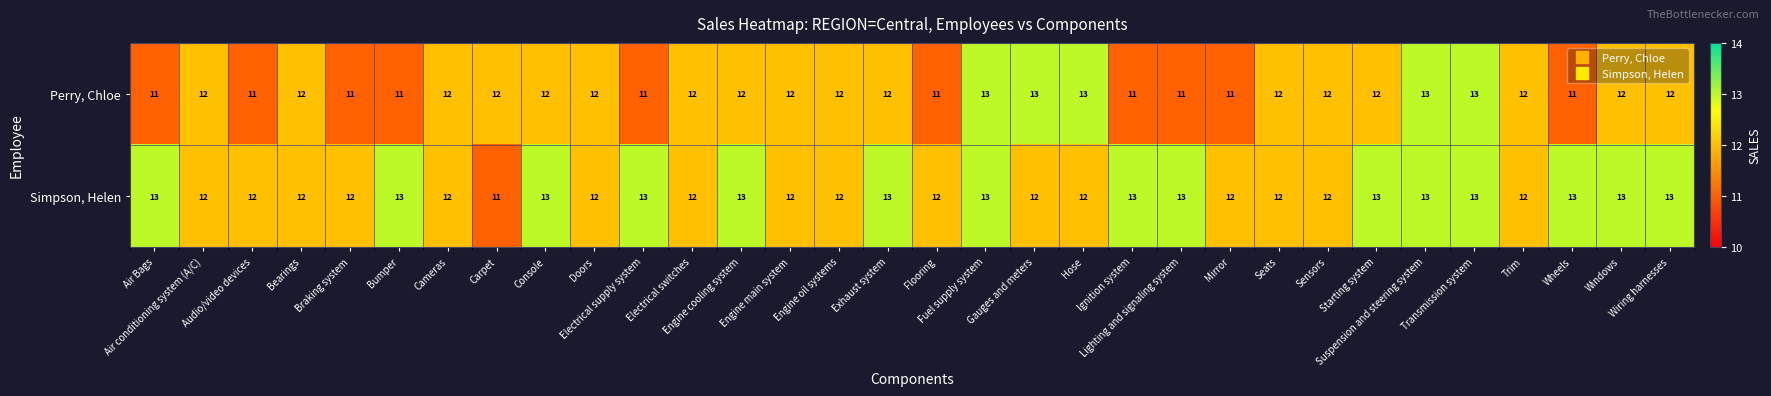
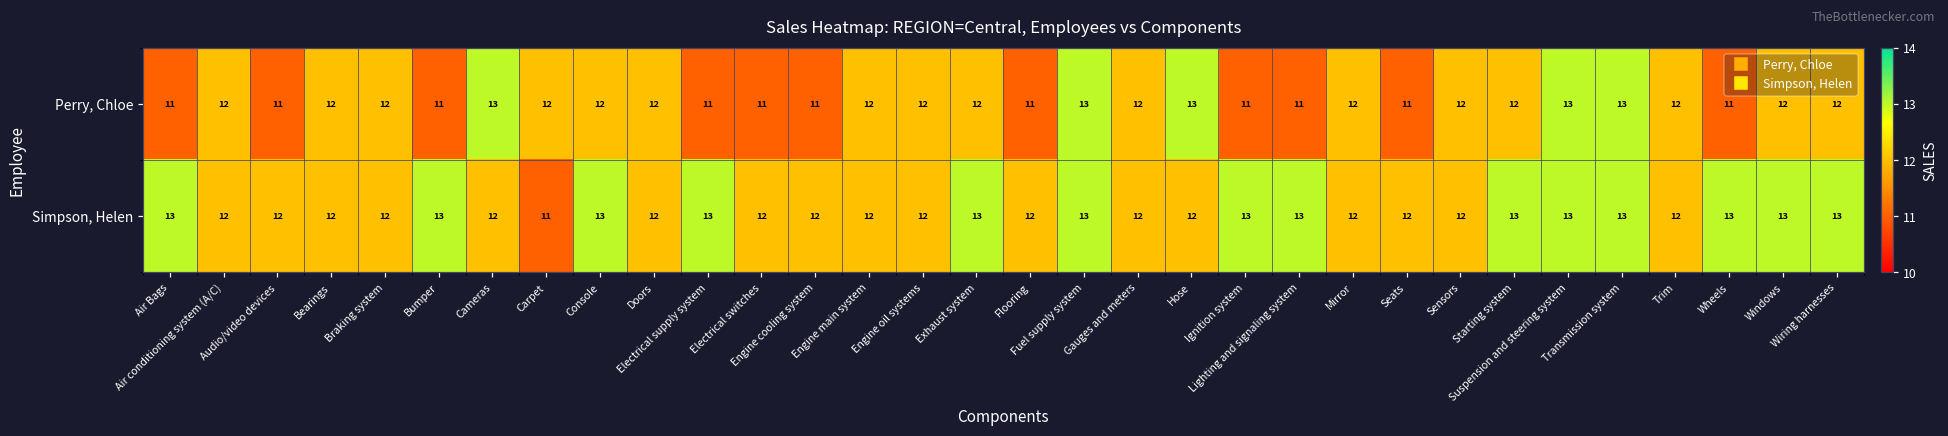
  {
    "Perry, Chloe": {
      "Air Bags": 11,
      "Air conditioning system (A/C)": 12,
      "Audio/video devices": 11,
      "Bearings": 12,
-     "Braking system": 11,
+     "Braking system": 12,
      "Bumper": 11,
-     "Cameras": 12,
+     "Cameras": 13,
      "Carpet": 12,
      "Console": 12,
      "Doors": 12,
      "Electrical supply system": 11,
-     "Electrical switches": 12,
-     "Engine cooling system": 12,
+     "Electrical switches": 11,
+     "Engine cooling system": 11,
      "Engine main system": 12,
      "Engine oil systems": 12,
      "Exhaust system": 12,
      "Flooring": 11,
      "Fuel supply system": 13,
-     "Gauges and meters": 13,
+     "Gauges and meters": 12,
      "Hose": 13,
      "Ignition system": 11,
      "Lighting and signaling system": 11,
-     "Mirror": 11,
-     "Seats": 12,
+     "Mirror": 12,
+     "Seats": 11,
      "Sensors": 12,
      "Starting system": 12,
      "Suspension and steering system": 13,
      "Transmission system": 13,
      "Trim": 12,
      "Wheels": 11,
      "Windows": 12,
      "Wiring harnesses": 12
    },
    "Simpson, Helen": {
      "Air Bags": 13,
      "Air conditioning system (A/C)": 12,
      "Audio/video devices": 12,
      "Bearings": 12,
      "Braking system": 12,
      "Bumper": 13,
      "Cameras": 12,
      "Carpet": 11,
      "Console": 13,
      "Doors": 12,
      "Electrical supply system": 13,
      "Electrical switches": 12,
-     "Engine cooling system": 13,
+     "Engine cooling system": 12,
      "Engine main system": 12,
      "Engine oil systems": 12,
      "Exhaust system": 13,
      "Flooring": 12,
      "Fuel supply system": 13,
      "Gauges and meters": 12,
      "Hose": 12,
      "Ignition system": 13,
      "Lighting and signaling system": 13,
      "Mirror": 12,
      "Seats": 12,
      "Sensors": 12,
      "Starting system": 13,
      "Suspension and steering system": 13,
      "Transmission system": 13,
      "Trim": 12,
      "Wheels": 13,
      "Windows": 13,
      "Wiring harnesses": 13
    }
  }
